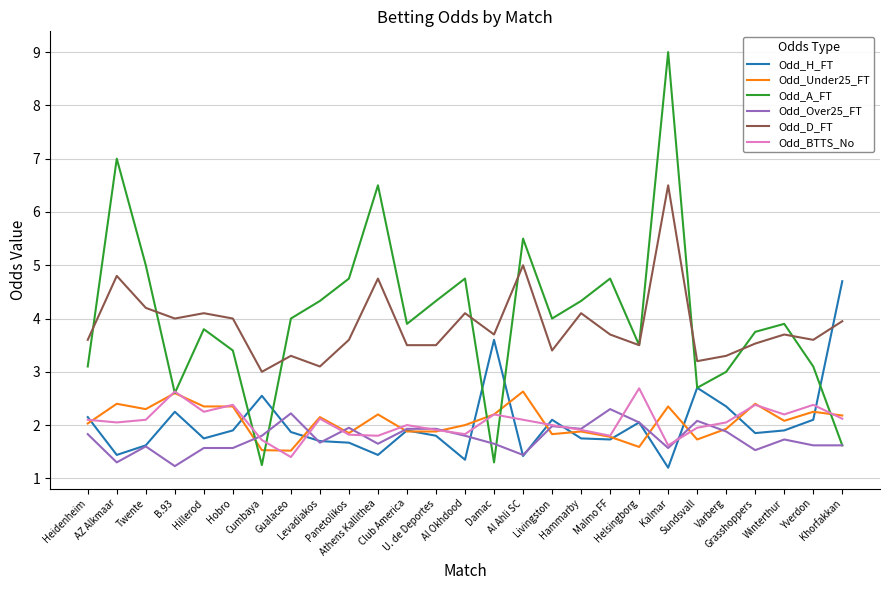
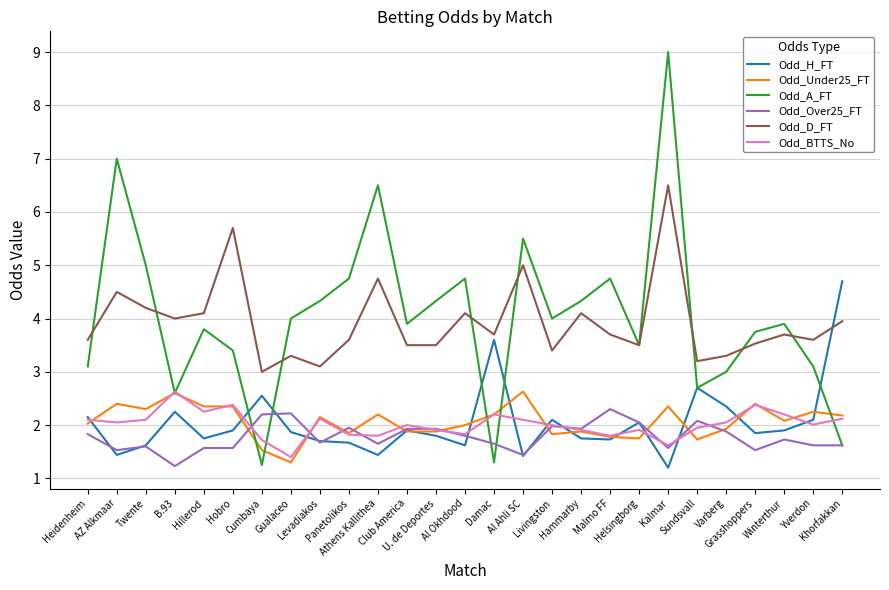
  {
    "Odd_H_FT": {
      "Heidenheim": 2.2,
      "AZ Alkmaar": 1.4,
      "B.93": 2.3,
      "Hillerod": 1.8,
      "Hobro": 1.9,
      "Cumbaya": 2.6,
      "Gualaceo": 1.9,
      "Panetolikos": 1.7,
      "Athens Kallithea": 1.4,
      "U. de Deportes": 1.8,
-     "Al Okhdood": 1.4,
+     "Al Okhdood": 1.6,
      "Damac": 3.6,
      "Livingston": 2.1,
      "Hammarby": 1.8,
      "Malmo FF": 1.7,
      "Kalmar": 1.2,
      "Varberg": 2.4,
      "Grasshoppers": 1.9,
      "Winterthur": 1.9,
      "Yverdon": 2.1,
      "Khorfakkan": 4.7
    },
    "Odd_Under25_FT": {
      "Heidenheim": 2.0,
      "AZ Alkmaar": 2.4,
      "Twente": 2.3,
      "Hillerod": 2.4,
      "Cumbaya": 1.5,
-     "Gualaceo": 1.5,
+     "Gualaceo": 1.3,
      "Athens Kallithea": 2.2,
      "Al Okhdood": 2.0,
      "Al Ahli SC": 2.6,
      "Livingston": 1.8,
-     "Helsingborg": 1.6,
+     "Helsingborg": 1.8,
      "Kalmar": 2.4,
      "Sundsvall": 1.7,
      "Varberg": 1.9,
      "Winterthur": 2.1,
      "Yverdon": 2.3,
      "Khorfakkan": 2.2
    },
    "Odd_A_FT": {
      "Heidenheim": 3.1,
      "AZ Alkmaar": 7.0,
      "Twente": 5.0,
      "Hillerod": 3.8,
      "Hobro": 3.4,
      "Cumbaya": 1.3,
      "Gualaceo": 4.0,
      "Levadiakos": 4.3,
      "Panetolikos": 4.8,
      "Athens Kallithea": 6.5,
      "Club America": 3.9,
      "U. de Deportes": 4.3,
      "Al Okhdood": 4.8,
      "Damac": 1.3,
      "Al Ahli SC": 5.5,
      "Livingston": 4.0,
      "Hammarby": 4.3,
      "Malmo FF": 4.8,
      "Kalmar": 9.0,
      "Varberg": 3.0,
      "Grasshoppers": 3.8,
      "Winterthur": 3.9,
      "Yverdon": 3.1
    },
    "Odd_Over25_FT": {
      "Heidenheim": 1.8,
-     "AZ Alkmaar": 1.3,
+     "AZ Alkmaar": 1.5,
      "B.93": 1.2,
      "Hillerod": 1.6,
      "Hobro": 1.6,
-     "Cumbaya": 1.8,
+     "Cumbaya": 2.2,
      "Gualaceo": 2.2,
      "Panetolikos": 2.0,
      "Athens Kallithea": 1.7,
      "Damac": 1.7,
      "Malmo FF": 2.3,
      "Kalmar": 1.6,
      "Sundsvall": 2.1,
      "Varberg": 1.9,
      "Grasshoppers": 1.5,
      "Winterthur": 1.7,
      "Yverdon": 1.6
    },
    "Odd_D_FT": {
      "Heidenheim": 3.6,
-     "AZ Alkmaar": 4.8,
+     "AZ Alkmaar": 4.5,
      "Twente": 4.2,
      "B.93": 4.0,
      "Hillerod": 4.1,
-     "Hobro": 4.0,
+     "Hobro": 5.7,
      "Cumbaya": 3.0,
      "Gualaceo": 3.3,
      "Levadiakos": 3.1,
      "Panetolikos": 3.6,
      "Athens Kallithea": 4.8,
      "Club America": 3.5,
      "U. de Deportes": 3.5,
      "Al Okhdood": 4.1,
      "Damac": 3.7,
      "Al Ahli SC": 5.0,
      "Livingston": 3.4,
      "Hammarby": 4.1,
      "Malmo FF": 3.7,
      "Kalmar": 6.5,
      "Sundsvall": 3.2,
      "Varberg": 3.3,
      "Grasshoppers": 3.5,
      "Winterthur": 3.7,
      "Yverdon": 3.6,
      "Khorfakkan": 4.0
    },
    "Odd_BTTS_No": {
      "Heidenheim": 2.1,
      "AZ Alkmaar": 2.1,
      "Twente": 2.1,
      "Hillerod": 2.3,
      "Cumbaya": 1.7,
      "Gualaceo": 1.4,
      "Athens Kallithea": 1.8,
      "Club America": 2.0,
      "Al Ahli SC": 2.1,
-     "Helsingborg": 2.7,
+     "Helsingborg": 1.9,
      "Kalmar": 1.6,
      "Sundsvall": 2.0,
      "Varberg": 2.1,
      "Winterthur": 2.2,
-     "Yverdon": 2.4,
+     "Yverdon": 2.0,
      "Khorfakkan": 2.1
    }
  }
